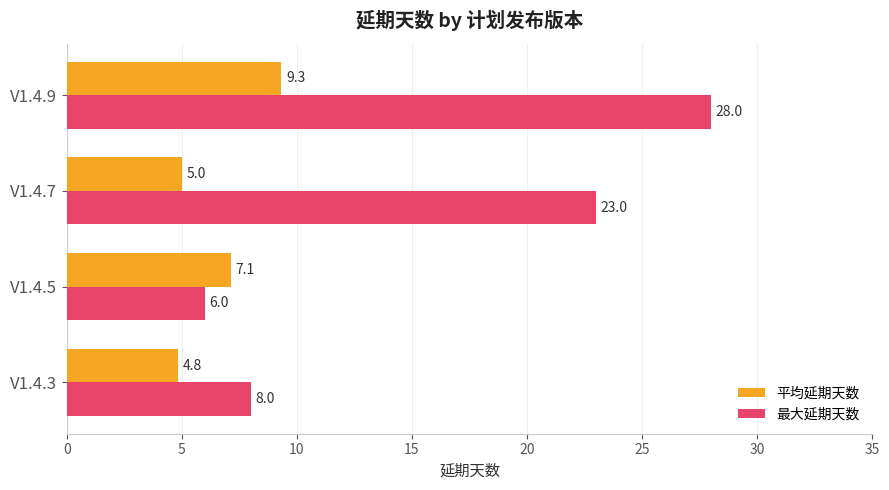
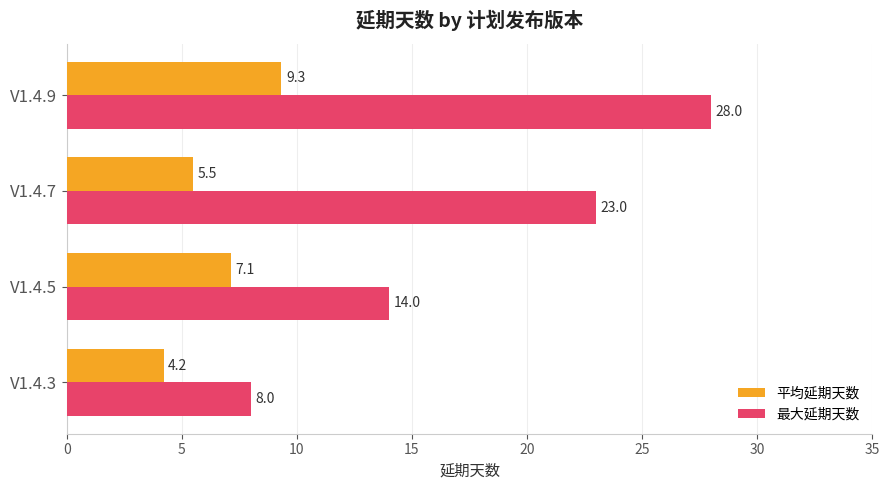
  {
    "平均延期天数": {
      "V1.4.9": 9.3,
-     "V1.4.7": 5.0,
+     "V1.4.7": 5.5,
      "V1.4.5": 7.1,
-     "V1.4.3": 4.8
+     "V1.4.3": 4.2
    },
    "最大延期天数": {
      "V1.4.9": 28.0,
      "V1.4.7": 23.0,
-     "V1.4.5": 6.0,
+     "V1.4.5": 14.0,
      "V1.4.3": 8.0
    }
  }
